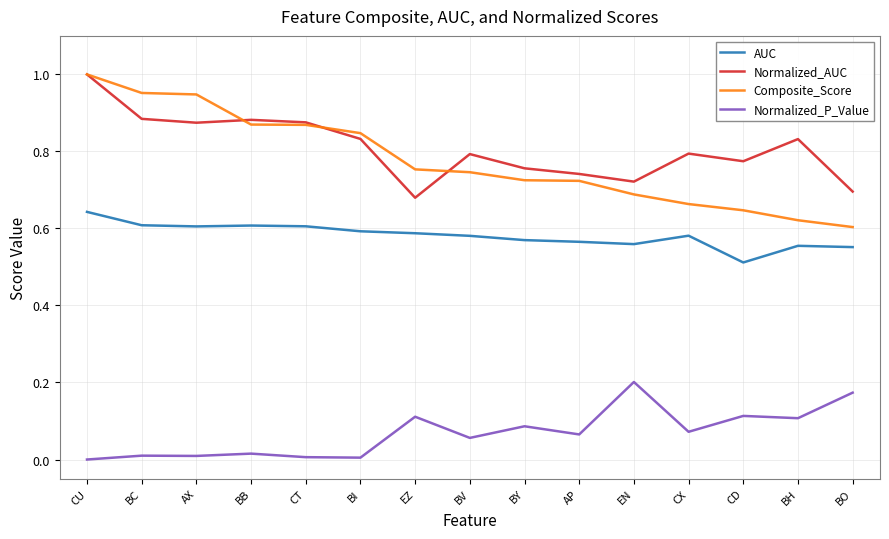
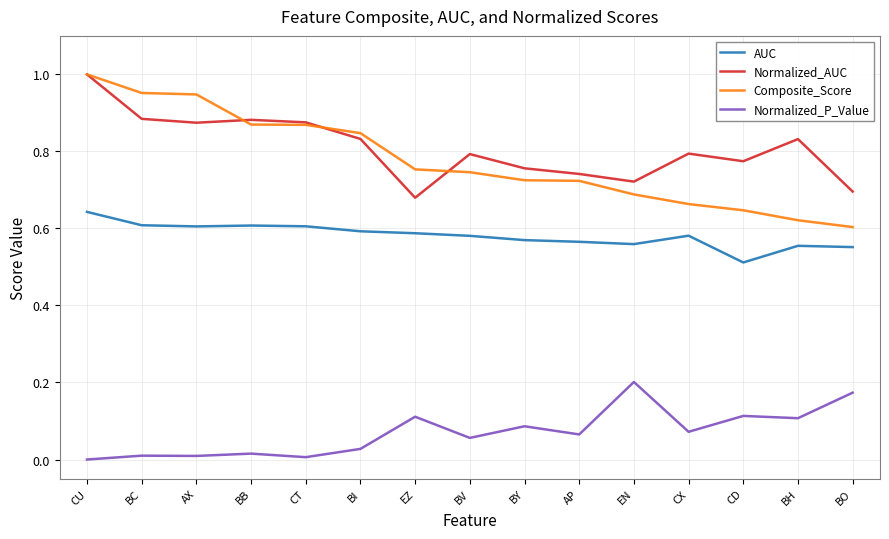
  {
    "AUC": {
      "CU": 0.64,
      "BC": 0.61,
      "AX": 0.61,
      "BB": 0.61,
      "CT": 0.61,
      "BI": 0.59,
      "EZ": 0.59,
      "BV": 0.58,
      "BY": 0.57,
      "AP": 0.57,
      "EN": 0.56,
      "CX": 0.58,
      "CD": 0.51,
      "BH": 0.55,
      "BO": 0.55
    },
    "Normalized_AUC": {
      "BC": 0.88,
      "AX": 0.87,
      "BB": 0.88,
      "CT": 0.88,
      "BI": 0.83,
      "EZ": 0.68,
      "BV": 0.79,
      "BY": 0.76,
      "AP": 0.74,
      "EN": 0.72,
      "CX": 0.79,
      "CD": 0.77,
      "BH": 0.83,
      "BO": 0.70
    },
    "Composite_Score": {
      "BC": 0.95,
      "AX": 0.95,
      "BB": 0.87,
      "CT": 0.87,
      "BI": 0.85,
      "EZ": 0.75,
      "BV": 0.75,
      "BY": 0.73,
      "AP": 0.72,
      "EN": 0.69,
      "CX": 0.66,
      "CD": 0.65,
      "BH": 0.62,
      "BO": 0.60
    },
    "Normalized_P_Value": {
      "CU": 0.00,
      "BC": 0.01,
      "AX": 0.01,
      "BB": 0.02,
      "CT": 0.01,
-     "BI": 0.00,
+     "BI": 0.03,
      "EZ": 0.11,
      "BV": 0.06,
      "BY": 0.09,
      "AP": 0.07,
      "EN": 0.20,
      "CX": 0.07,
      "CD": 0.11,
      "BH": 0.11,
      "BO": 0.17
    }
  }
